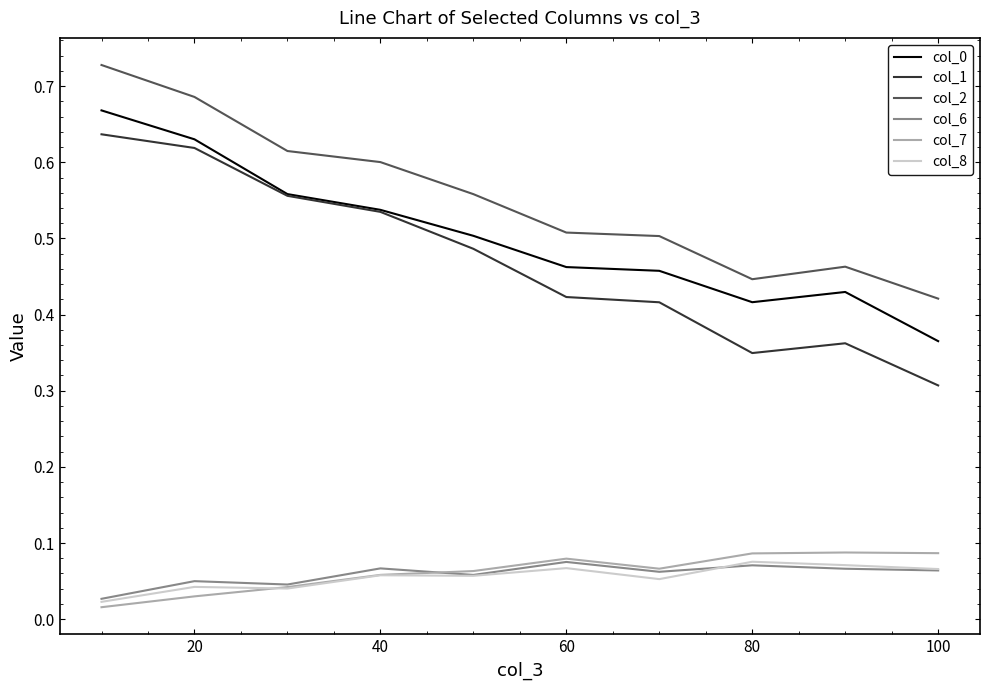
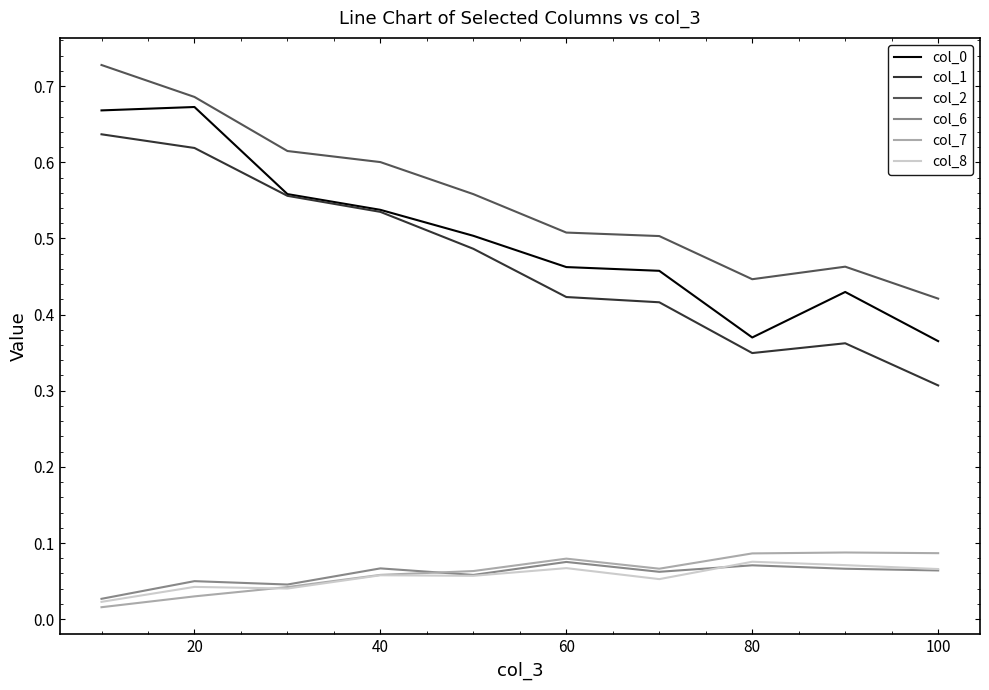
  {
    "col_0": {
-     "20": 0.63,
+     "20": 0.67,
      "60": 0.46,
-     "80": 0.42,
+     "80": 0.37,
      "100": 0.37
    }
  }
